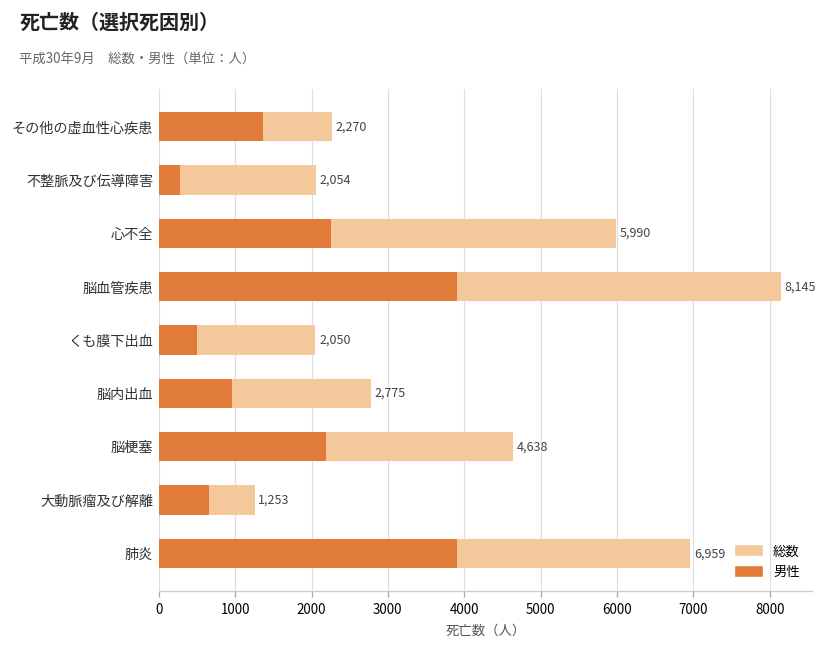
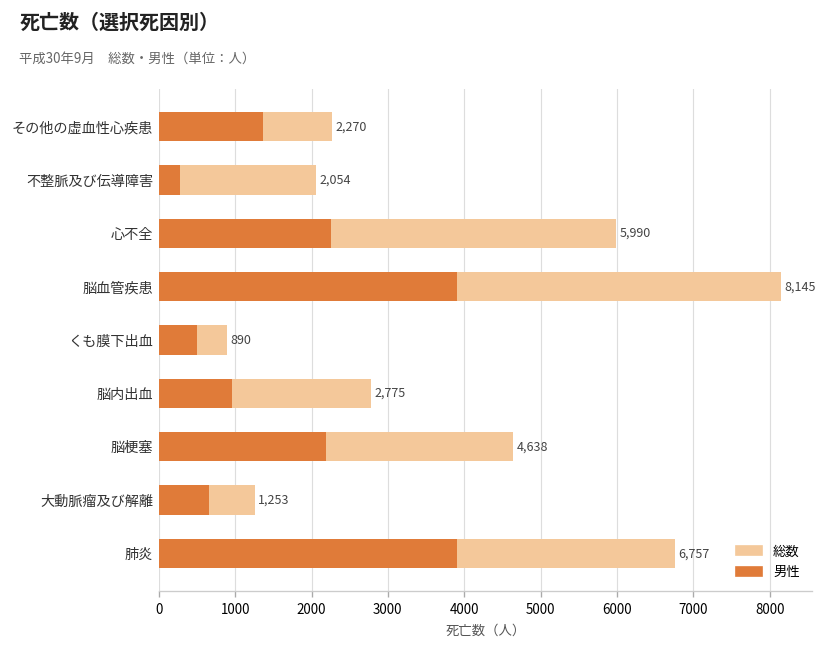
  {
    "総数": {
      "その他の虚血性心疾患": "2,270",
      "不整脈及び伝導障害": "2,054",
      "心不全": "5,990",
      "脳血管疾患": "8,145",
-     "くも膜下出血": "2,050",
+     "くも膜下出血": "890",
      "脳内出血": "2,775",
      "脳梗塞": "4,638",
      "大動脈瘤及び解離": "1,253",
-     "肺炎": "6,959"
+     "肺炎": "6,757"
    }
  }
